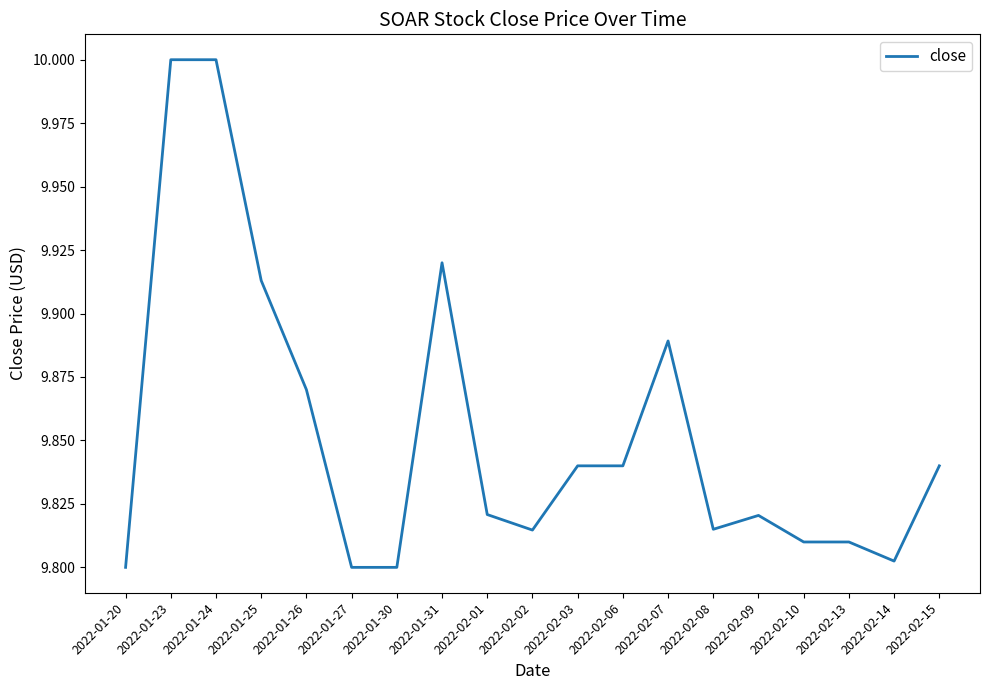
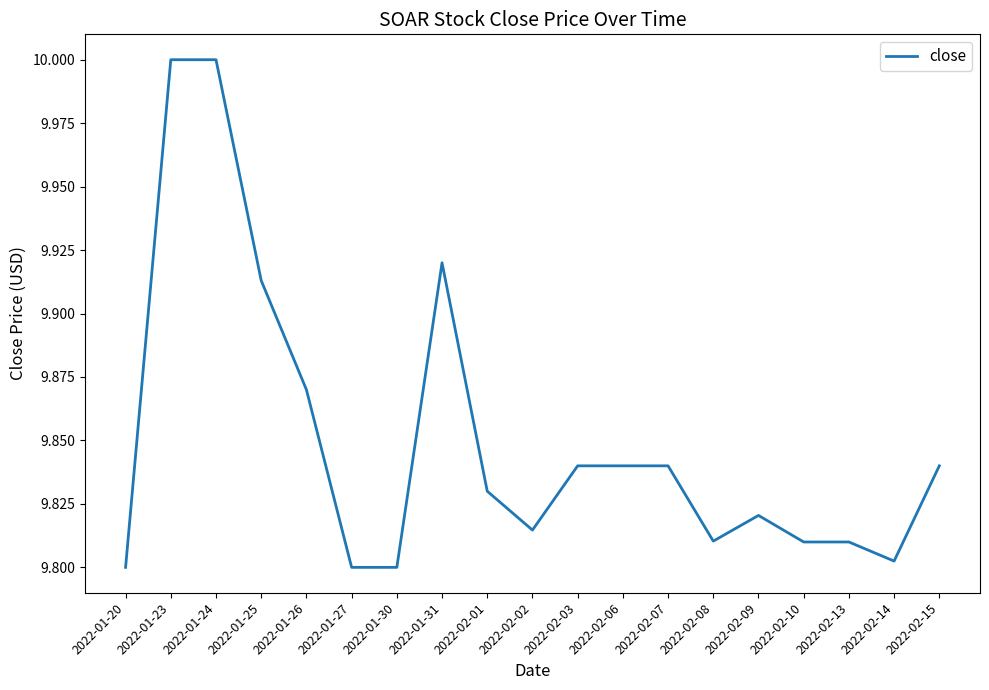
  {
    "2022-01-20": 9.800,
    "2022-01-23": 10.000,
    "2022-01-24": 10.000,
    "2022-01-25": 9.913,
    "2022-01-26": 9.870,
    "2022-01-27": 9.800,
    "2022-01-30": 9.800,
    "2022-01-31": 9.920,
-   "2022-02-01": 9.821,
+   "2022-02-01": 9.830,
    "2022-02-02": 9.815,
    "2022-02-03": 9.840,
    "2022-02-06": 9.840,
-   "2022-02-07": 9.889,
-   "2022-02-08": 9.815,
+   "2022-02-07": 9.840,
+   "2022-02-08": 9.810,
    "2022-02-09": 9.820,
    "2022-02-10": 9.810,
    "2022-02-13": 9.810,
    "2022-02-14": 9.802,
    "2022-02-15": 9.840
  }
